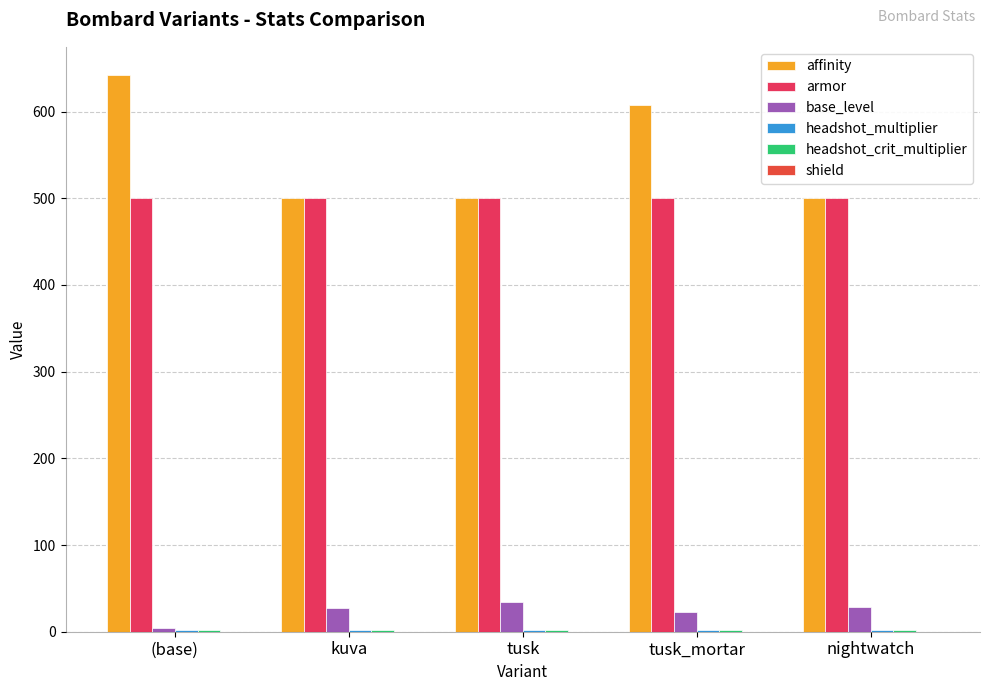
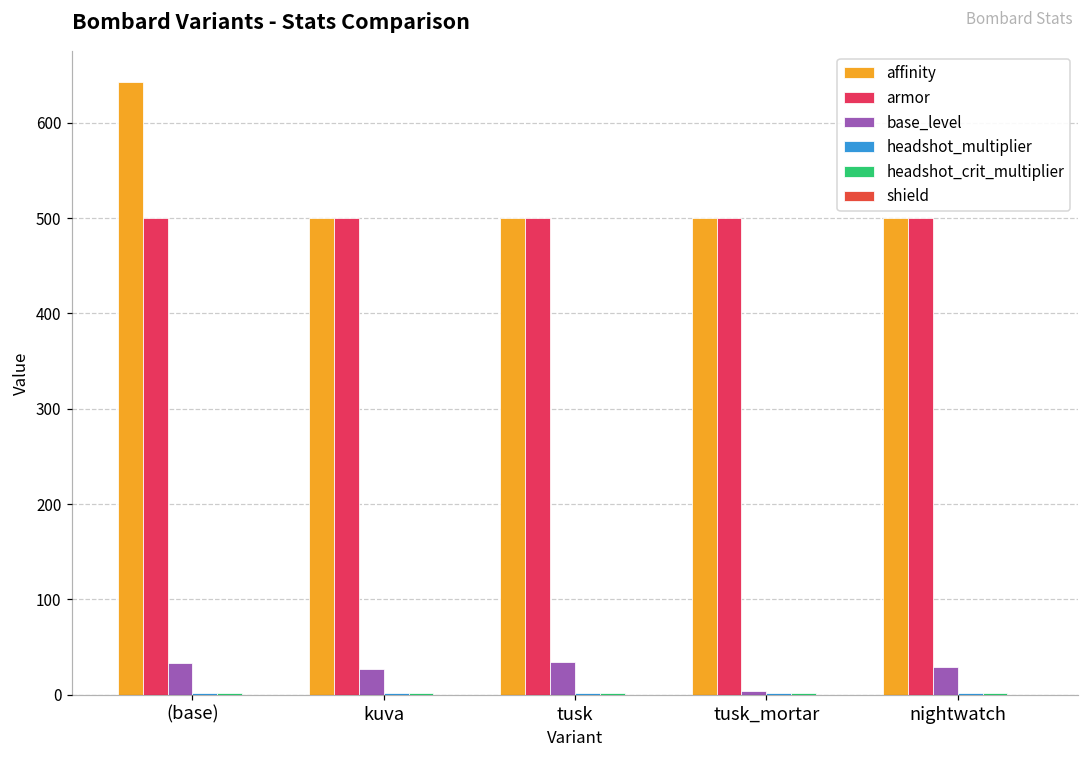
  {
    "affinity": {
      "(base)": 640,
      "kuva": 500,
      "tusk": 500,
-     "tusk_mortar": 610,
+     "tusk_mortar": 500,
      "nightwatch": 500
    },
    "base_level": {
-     "(base)": 0,
+     "(base)": 30,
      "kuva": 30,
      "tusk": 30,
-     "tusk_mortar": 20,
+     "tusk_mortar": 0,
      "nightwatch": 30
    }
  }
